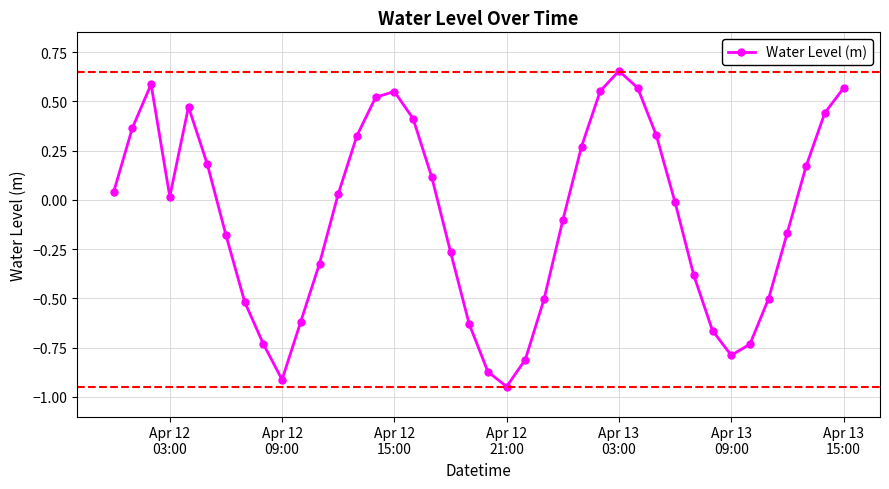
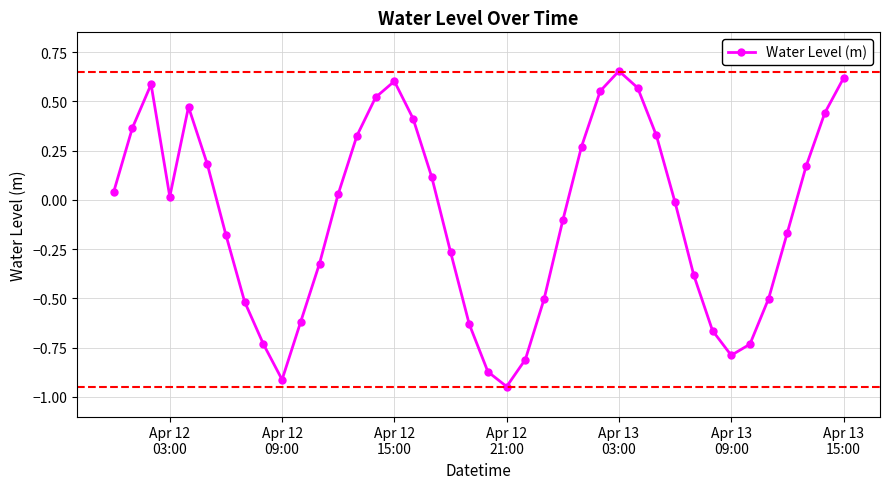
  {
    "Apr 12 03:00": 0.02,
    "Apr 12 09:00": -0.91,
-   "Apr 12 15:00": 0.55,
+   "Apr 12 15:00": 0.60,
    "Apr 12 21:00": -0.95,
    "Apr 13 03:00": 0.65,
    "Apr 13 09:00": -0.79,
-   "Apr 13 15:00": 0.57
+   "Apr 13 15:00": 0.62
  }
